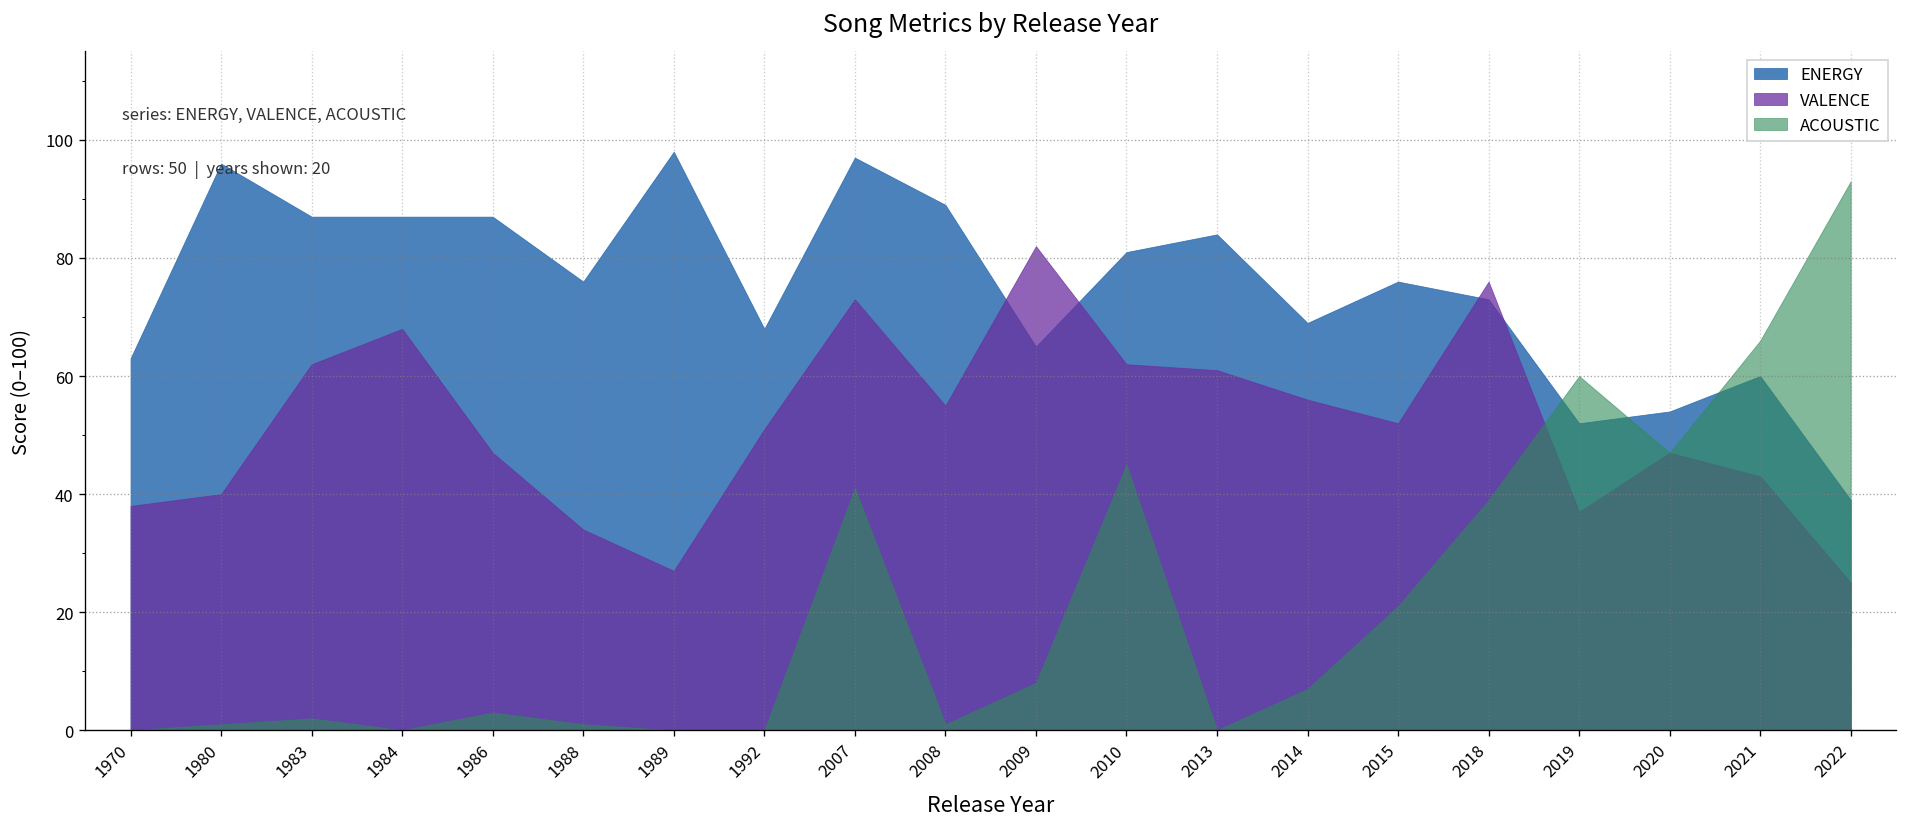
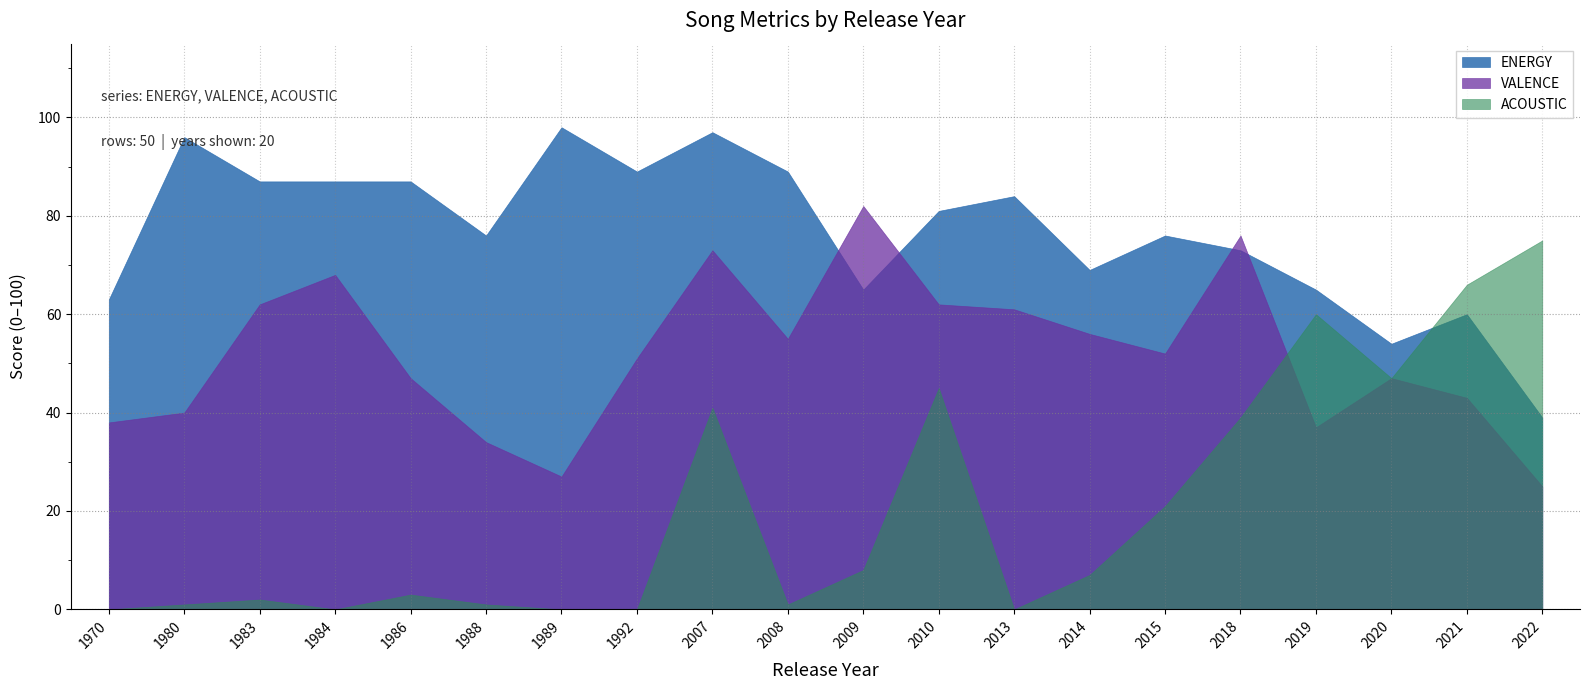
  {
    "ENERGY": {
      "1970": 63,
      "1983": 87,
      "1984": 87,
      "1986": 87,
      "1988": 76,
      "1989": 98,
-     "1992": 68,
+     "1992": 89,
      "2007": 97,
      "2008": 89,
      "2009": 65,
      "2010": 81,
      "2013": 84,
      "2014": 69,
      "2015": 76,
      "2018": 73,
-     "2019": 52,
+     "2019": 65,
      "2020": 54,
      "2021": 60,
      "2022": 39
    },
    "VALENCE": {
      "1970": 38,
      "1980": 40,
      "1983": 62,
      "1984": 68,
      "1986": 47,
      "1988": 34,
      "1989": 27,
      "1992": 51,
      "2007": 73,
      "2008": 55,
      "2009": 82,
      "2010": 62,
      "2013": 61,
      "2014": 56,
      "2015": 52,
      "2018": 76,
      "2019": 37,
      "2021": 43,
      "2022": 25
    },
    "ACOUSTIC": {
      "1970": 0,
      "1980": 1,
      "1983": 2,
      "1984": 0,
      "1986": 3,
      "1988": 1,
      "1989": 0,
      "1992": 0,
      "2007": 41,
      "2008": 1,
      "2009": 8,
      "2010": 45,
      "2013": 0,
      "2014": 7,
      "2015": 21,
      "2018": 39,
      "2019": 60,
      "2021": 66,
-     "2022": 93
+     "2022": 75
    }
  }
